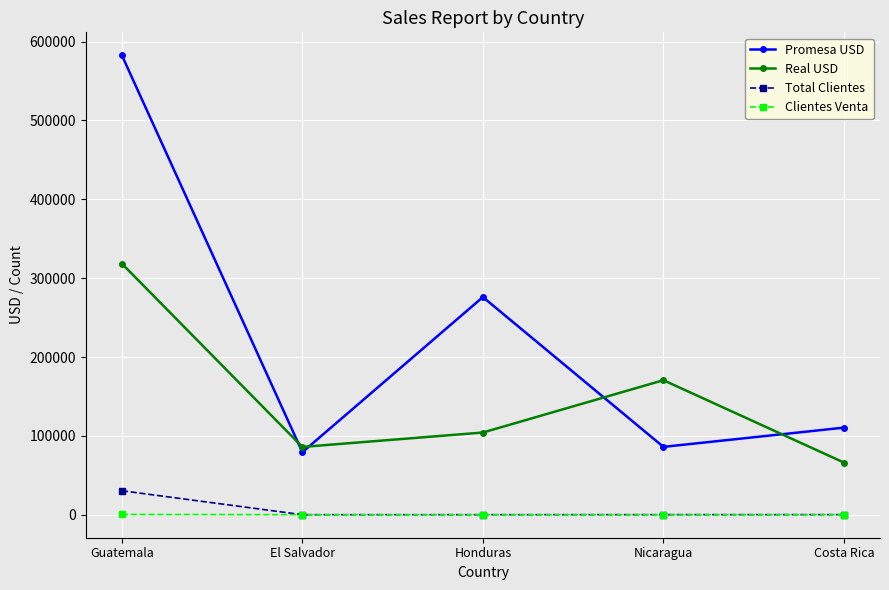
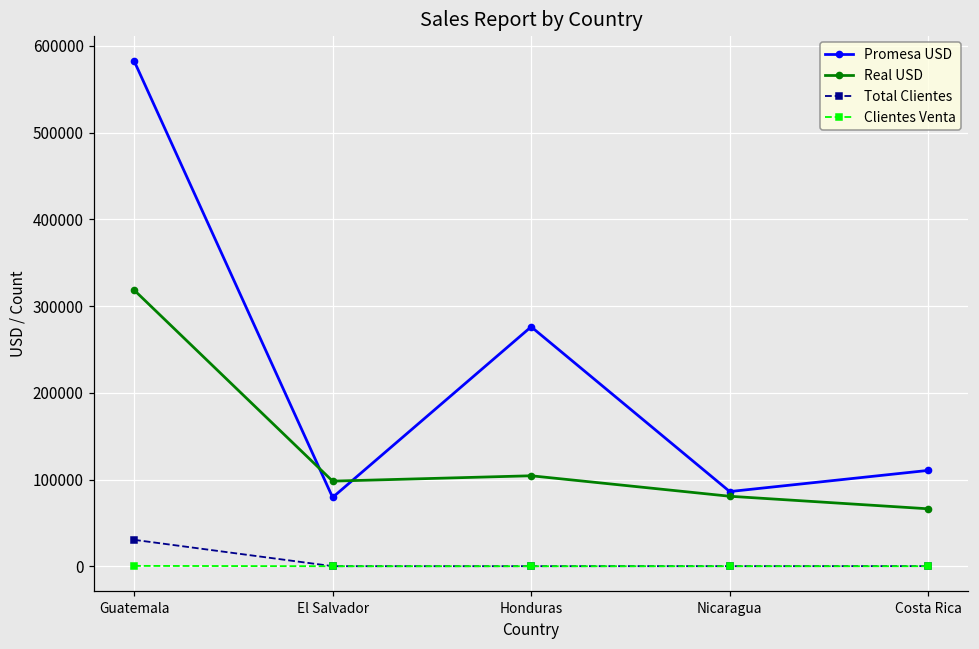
  {
    "Promesa USD": {
      "Guatemala": 580000,
      "El Salvador": 80000,
      "Honduras": 280000,
      "Nicaragua": 90000,
      "Costa Rica": 110000
    },
    "Real USD": {
      "Guatemala": 320000,
-     "El Salvador": 90000,
+     "El Salvador": 100000,
      "Honduras": 100000,
-     "Nicaragua": 170000,
+     "Nicaragua": 80000,
      "Costa Rica": 70000
    },
    "Total Clientes": {
      "Guatemala": 30000
    },
    "Clientes Venta": {
      "Guatemala": 0
    }
  }
